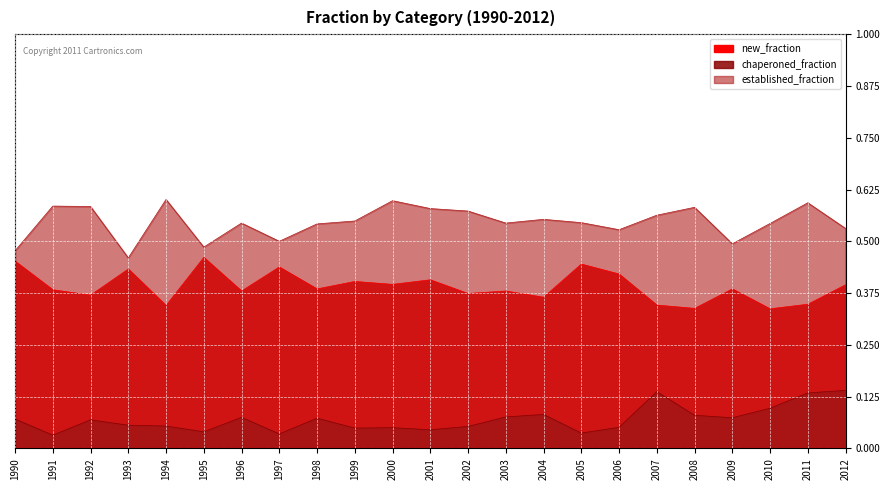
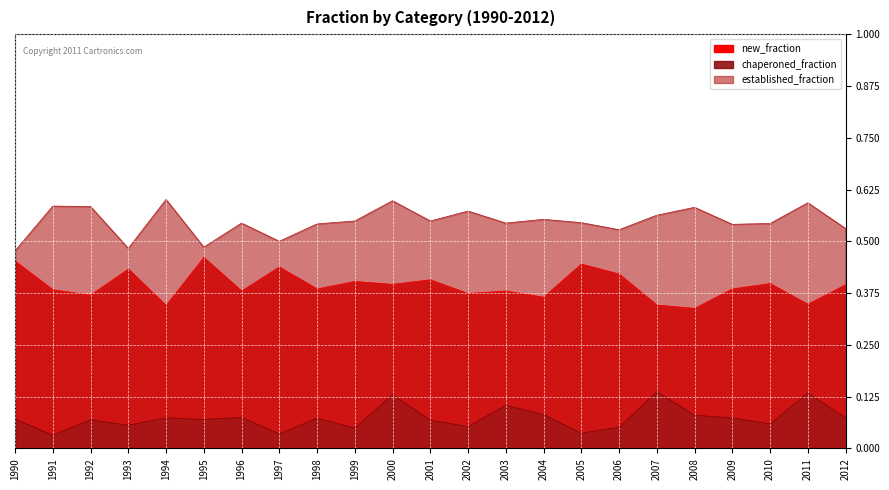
  {
    "new_fraction": {
      "1990": 0.45,
      "1991": 0.38,
      "1992": 0.37,
      "1993": 0.43,
      "1994": 0.35,
      "1995": 0.46,
      "1996": 0.38,
      "1997": 0.44,
      "1998": 0.39,
      "1999": 0.40,
      "2000": 0.40,
      "2001": 0.41,
      "2002": 0.37,
      "2003": 0.38,
      "2004": 0.37,
      "2005": 0.45,
      "2006": 0.42,
      "2007": 0.35,
      "2008": 0.34,
      "2009": 0.39,
-     "2010": 0.34,
+     "2010": 0.40,
      "2011": 0.35,
      "2012": 0.40
    },
    "chaperoned_fraction": {
      "1990": 0.07,
      "1991": 0.03,
      "1992": 0.07,
      "1993": 0.06,
-     "1994": 0.05,
-     "1995": 0.04,
+     "1994": 0.07,
+     "1995": 0.07,
      "1996": 0.08,
      "1997": 0.04,
      "1998": 0.07,
      "1999": 0.05,
-     "2000": 0.05,
-     "2001": 0.05,
+     "2000": 0.13,
+     "2001": 0.07,
      "2002": 0.05,
-     "2003": 0.08,
+     "2003": 0.10,
      "2004": 0.08,
      "2005": 0.04,
      "2006": 0.05,
      "2007": 0.14,
      "2008": 0.08,
      "2009": 0.07,
-     "2010": 0.10,
+     "2010": 0.06,
      "2011": 0.13,
-     "2012": 0.14
+     "2012": 0.07
    },
    "established_fraction": {
      "1990": 0.48,
      "1991": 0.59,
      "1992": 0.58,
-     "1993": 0.46,
+     "1993": 0.48,
      "1994": 0.60,
      "1995": 0.49,
      "1996": 0.54,
      "1997": 0.50,
      "1998": 0.54,
      "1999": 0.55,
      "2000": 0.60,
-     "2001": 0.58,
+     "2001": 0.55,
      "2002": 0.57,
      "2003": 0.54,
      "2004": 0.55,
      "2005": 0.55,
      "2006": 0.53,
      "2007": 0.56,
      "2008": 0.58,
-     "2009": 0.49,
+     "2009": 0.54,
      "2010": 0.54,
      "2011": 0.59,
      "2012": 0.53
    }
  }
